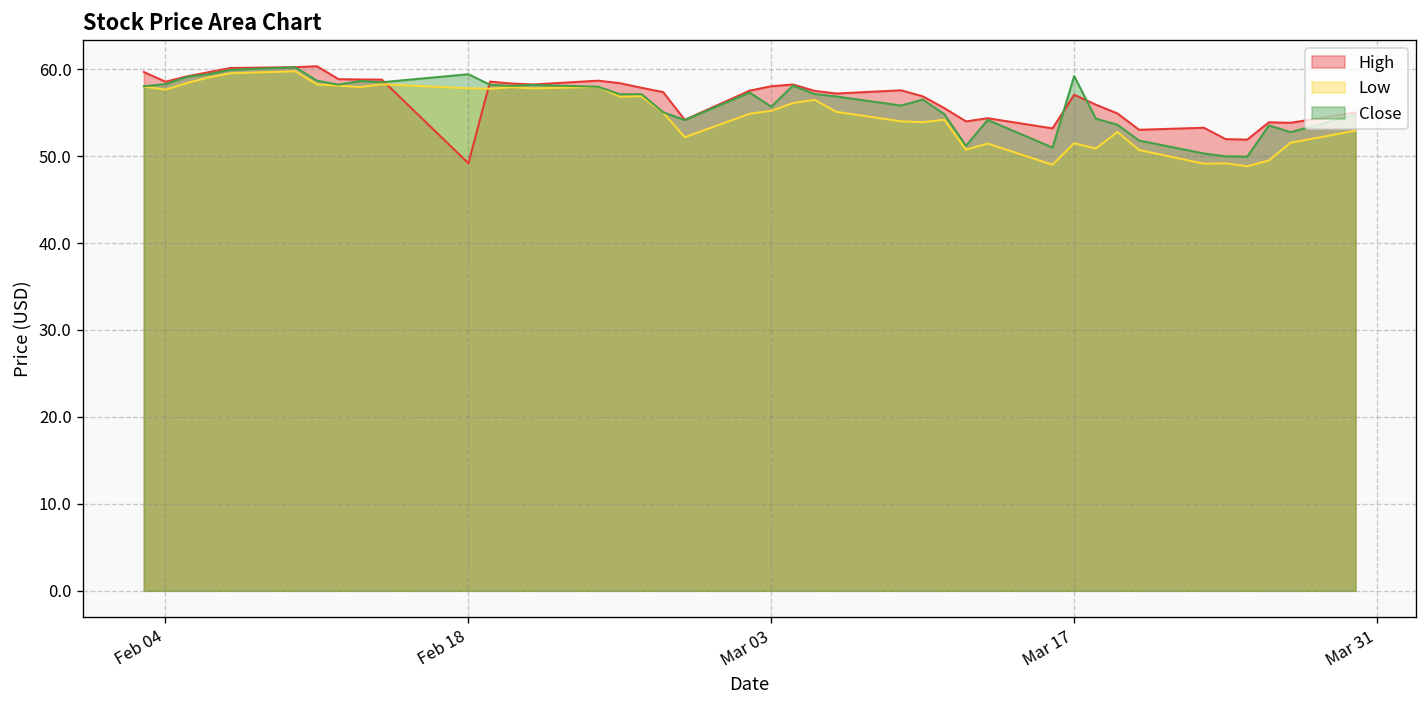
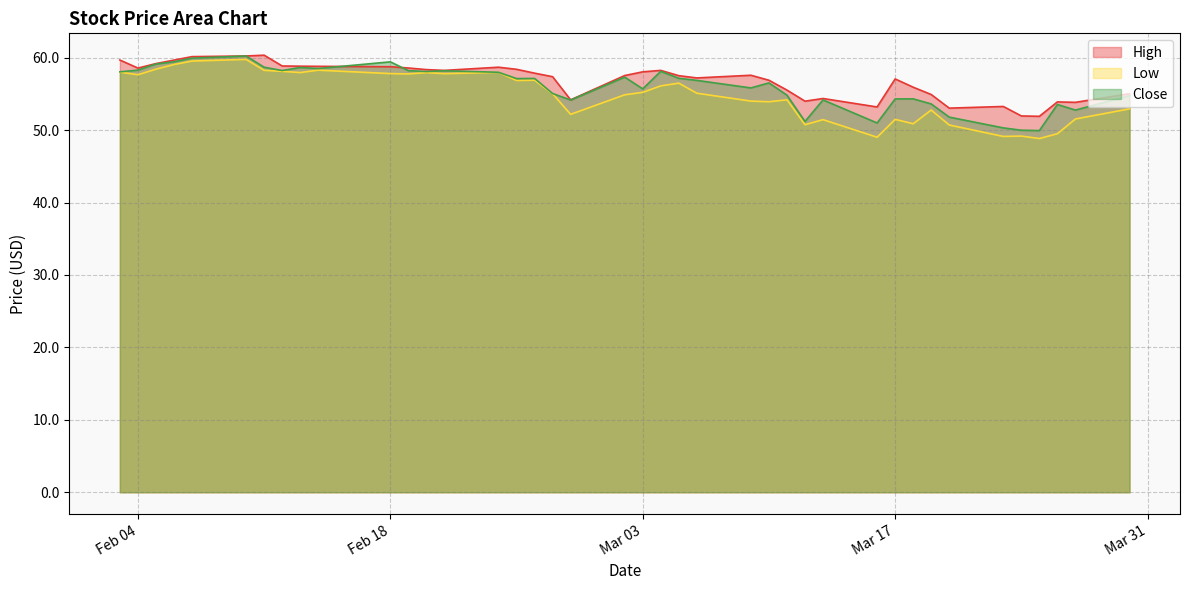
  {
    "High": {
-     "Feb 18": 49,
+     "Feb 18": 59,
      "Mar 03": 58,
      "Mar 17": 57
    },
    "Low": {
      "Feb 04": 58,
      "Feb 18": 58,
      "Mar 03": 55,
      "Mar 17": 51
    },
    "Close": {
      "Feb 18": 59,
      "Mar 03": 56,
-     "Mar 17": 59
+     "Mar 17": 54
    }
  }
